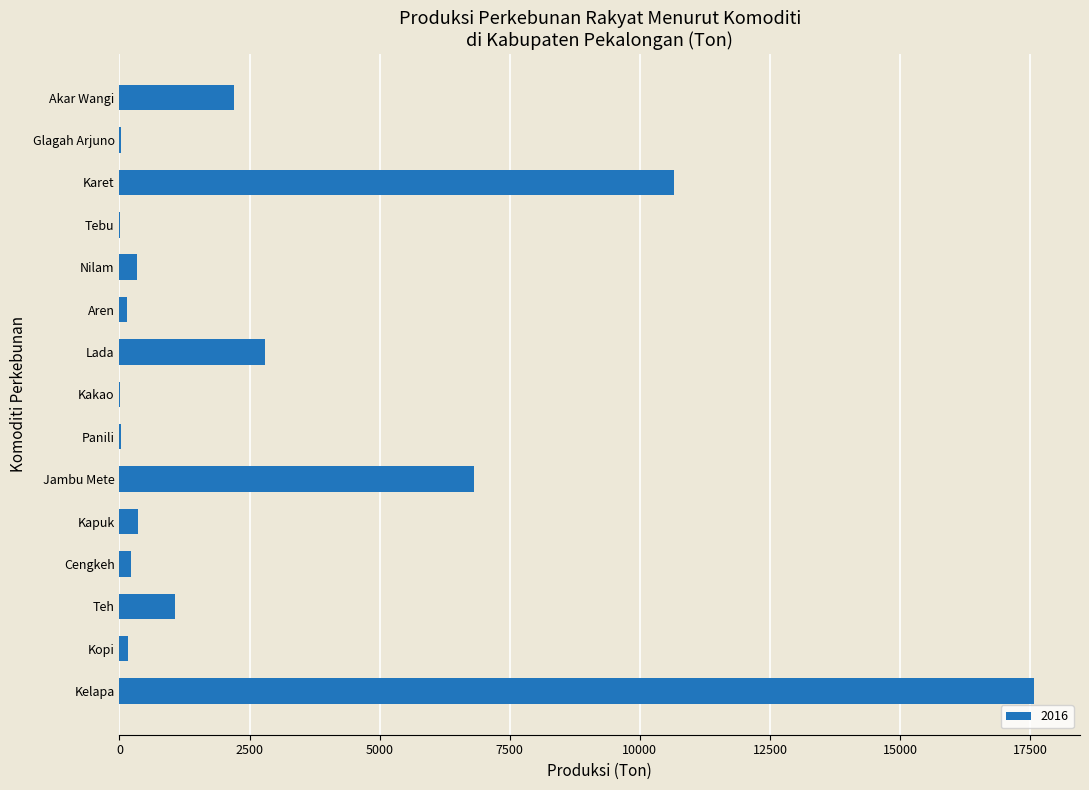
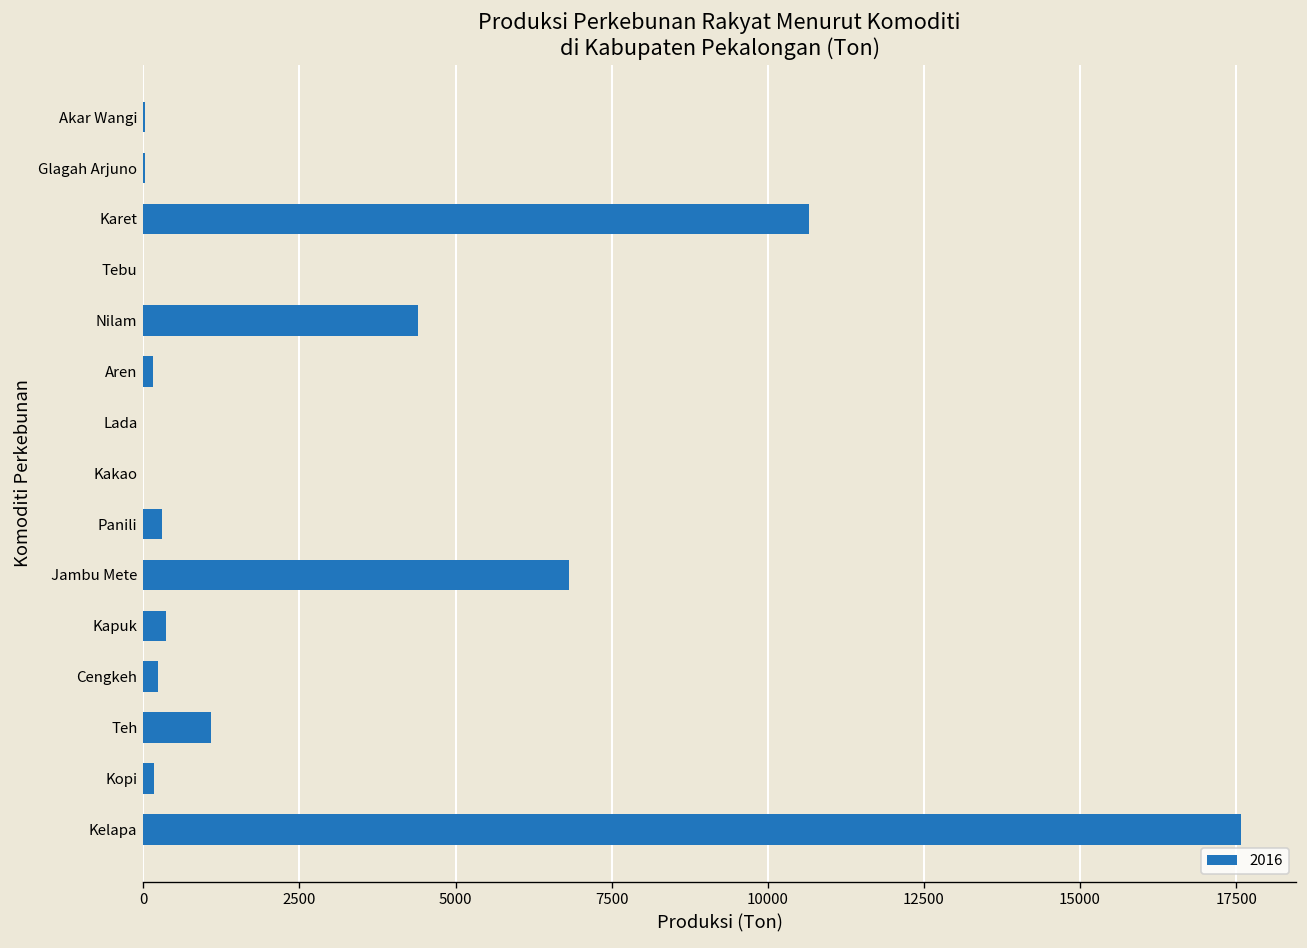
  {
-   "Akar Wangi": 2200,
+   "Akar Wangi": 0,
    "Karet": 10700,
-   "Nilam": 300,
+   "Nilam": 4400,
    "Aren": 200,
-   "Lada": 2800,
-   "Panili": 0,
+   "Lada": 0,
+   "Panili": 300,
    "Jambu Mete": 6800,
    "Kapuk": 400,
    "Cengkeh": 200,
    "Teh": 1100,
    "Kopi": 200,
    "Kelapa": 17600
  }
